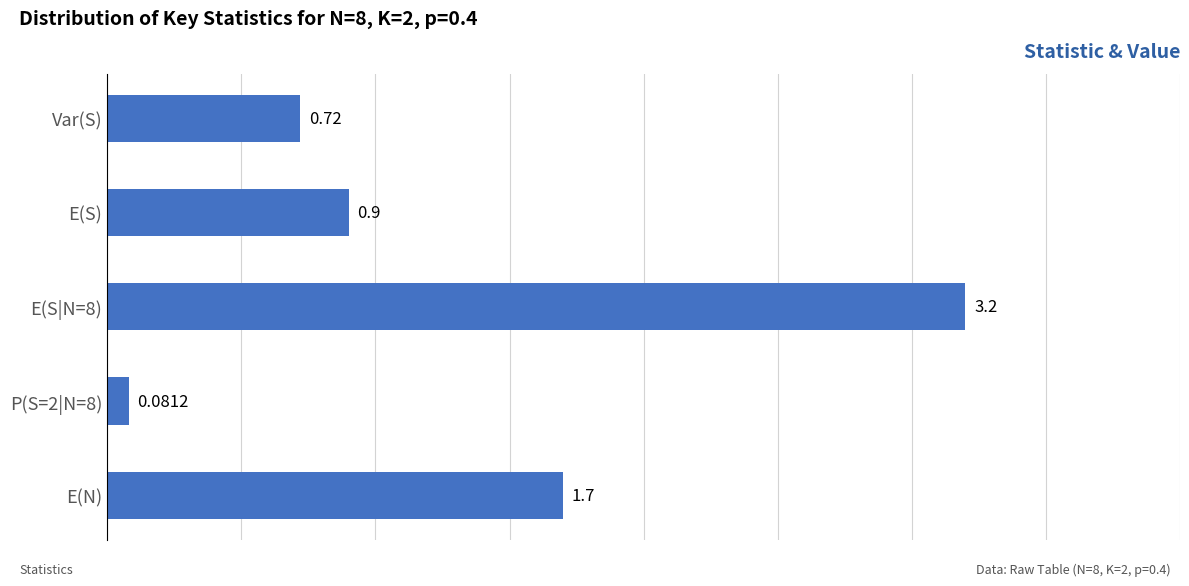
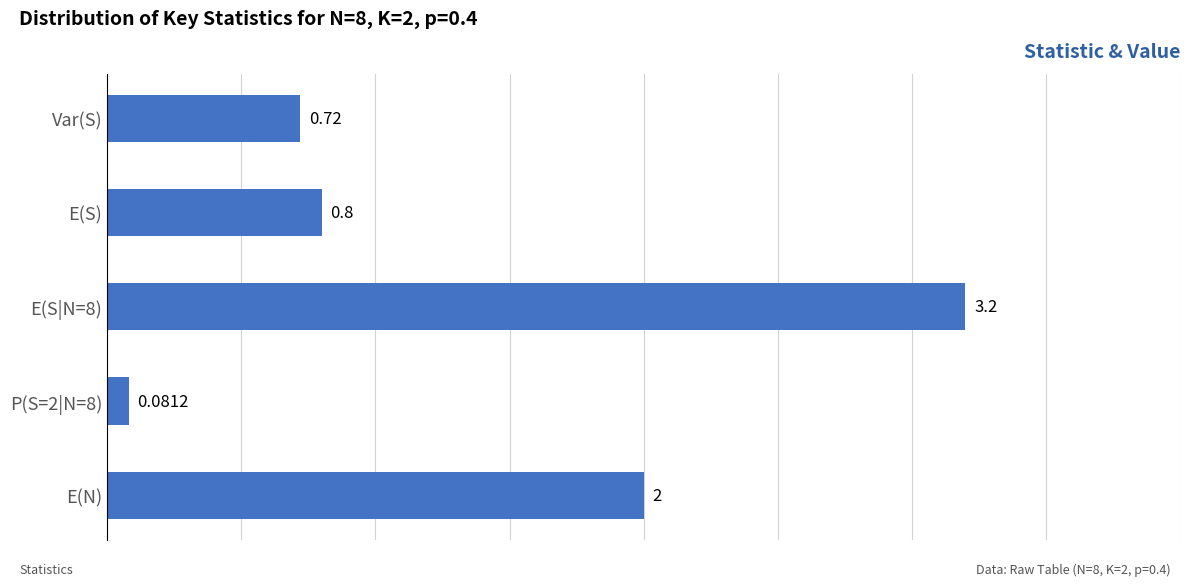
  {
    "Var(S)": 0.72,
-   "E(S)": 0.9,
+   "E(S)": 0.8,
    "E(S|N=8)": 3.2,
    "P(S=2|N=8)": 0.0812,
-   "E(N)": 1.7
+   "E(N)": 2
  }
